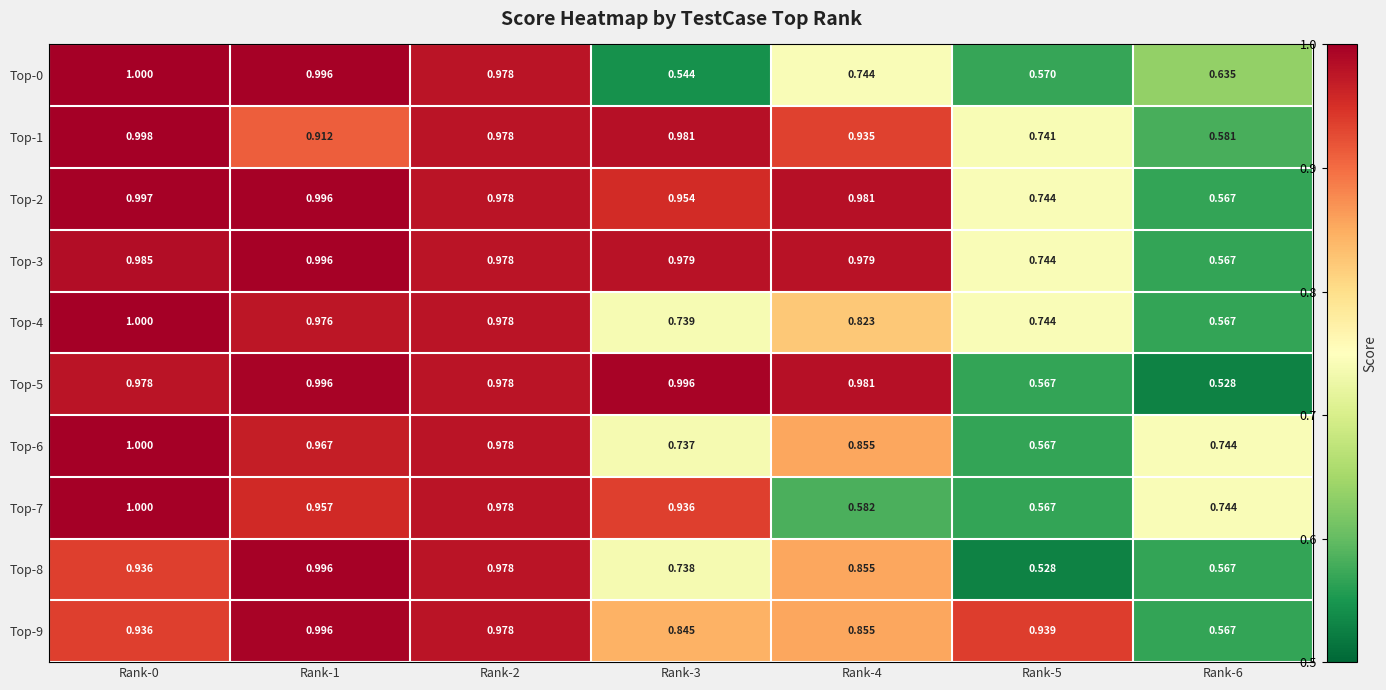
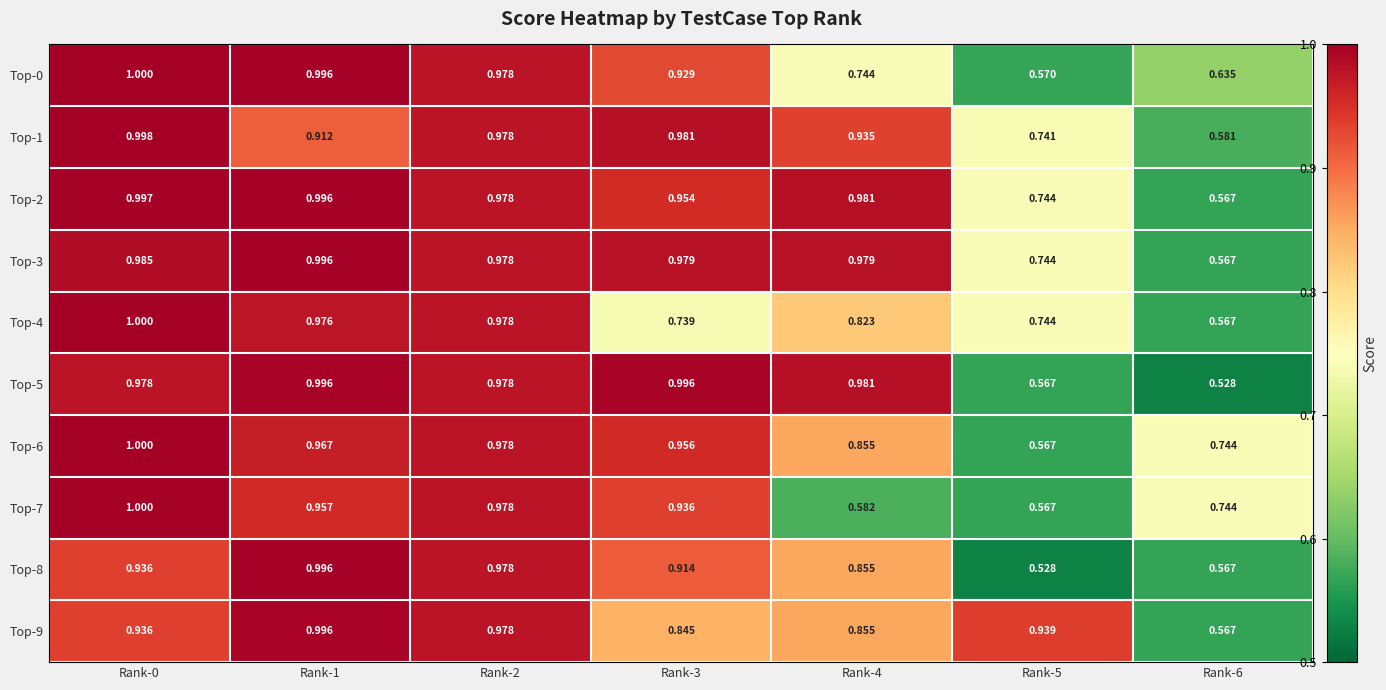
  {
    "Top-0": {
      "Rank-0": 1.000,
      "Rank-1": 0.996,
      "Rank-2": 0.978,
-     "Rank-3": 0.544,
+     "Rank-3": 0.929,
      "Rank-4": 0.744,
      "Rank-5": 0.570,
      "Rank-6": 0.635
    },
    "Top-1": {
      "Rank-0": 0.998,
      "Rank-1": 0.912,
      "Rank-2": 0.978,
      "Rank-3": 0.981,
      "Rank-4": 0.935,
      "Rank-5": 0.741,
      "Rank-6": 0.581
    },
    "Top-2": {
      "Rank-0": 0.997,
      "Rank-1": 0.996,
      "Rank-2": 0.978,
      "Rank-3": 0.954,
      "Rank-4": 0.981,
      "Rank-5": 0.744,
      "Rank-6": 0.567
    },
    "Top-3": {
      "Rank-0": 0.985,
      "Rank-1": 0.996,
      "Rank-2": 0.978,
      "Rank-3": 0.979,
      "Rank-4": 0.979,
      "Rank-5": 0.744,
      "Rank-6": 0.567
    },
    "Top-4": {
      "Rank-0": 1.000,
      "Rank-1": 0.976,
      "Rank-2": 0.978,
      "Rank-3": 0.739,
      "Rank-4": 0.823,
      "Rank-5": 0.744,
      "Rank-6": 0.567
    },
    "Top-5": {
      "Rank-0": 0.978,
      "Rank-1": 0.996,
      "Rank-2": 0.978,
      "Rank-3": 0.996,
      "Rank-4": 0.981,
      "Rank-5": 0.567,
      "Rank-6": 0.528
    },
    "Top-6": {
      "Rank-0": 1.000,
      "Rank-1": 0.967,
      "Rank-2": 0.978,
-     "Rank-3": 0.737,
+     "Rank-3": 0.956,
      "Rank-4": 0.855,
      "Rank-5": 0.567,
      "Rank-6": 0.744
    },
    "Top-7": {
      "Rank-0": 1.000,
      "Rank-1": 0.957,
      "Rank-2": 0.978,
      "Rank-3": 0.936,
      "Rank-4": 0.582,
      "Rank-5": 0.567,
      "Rank-6": 0.744
    },
    "Top-8": {
      "Rank-0": 0.936,
      "Rank-1": 0.996,
      "Rank-2": 0.978,
-     "Rank-3": 0.738,
+     "Rank-3": 0.914,
      "Rank-4": 0.855,
      "Rank-5": 0.528,
      "Rank-6": 0.567
    },
    "Top-9": {
      "Rank-0": 0.936,
      "Rank-1": 0.996,
      "Rank-2": 0.978,
      "Rank-3": 0.845,
      "Rank-4": 0.855,
      "Rank-5": 0.939,
      "Rank-6": 0.567
    }
  }
